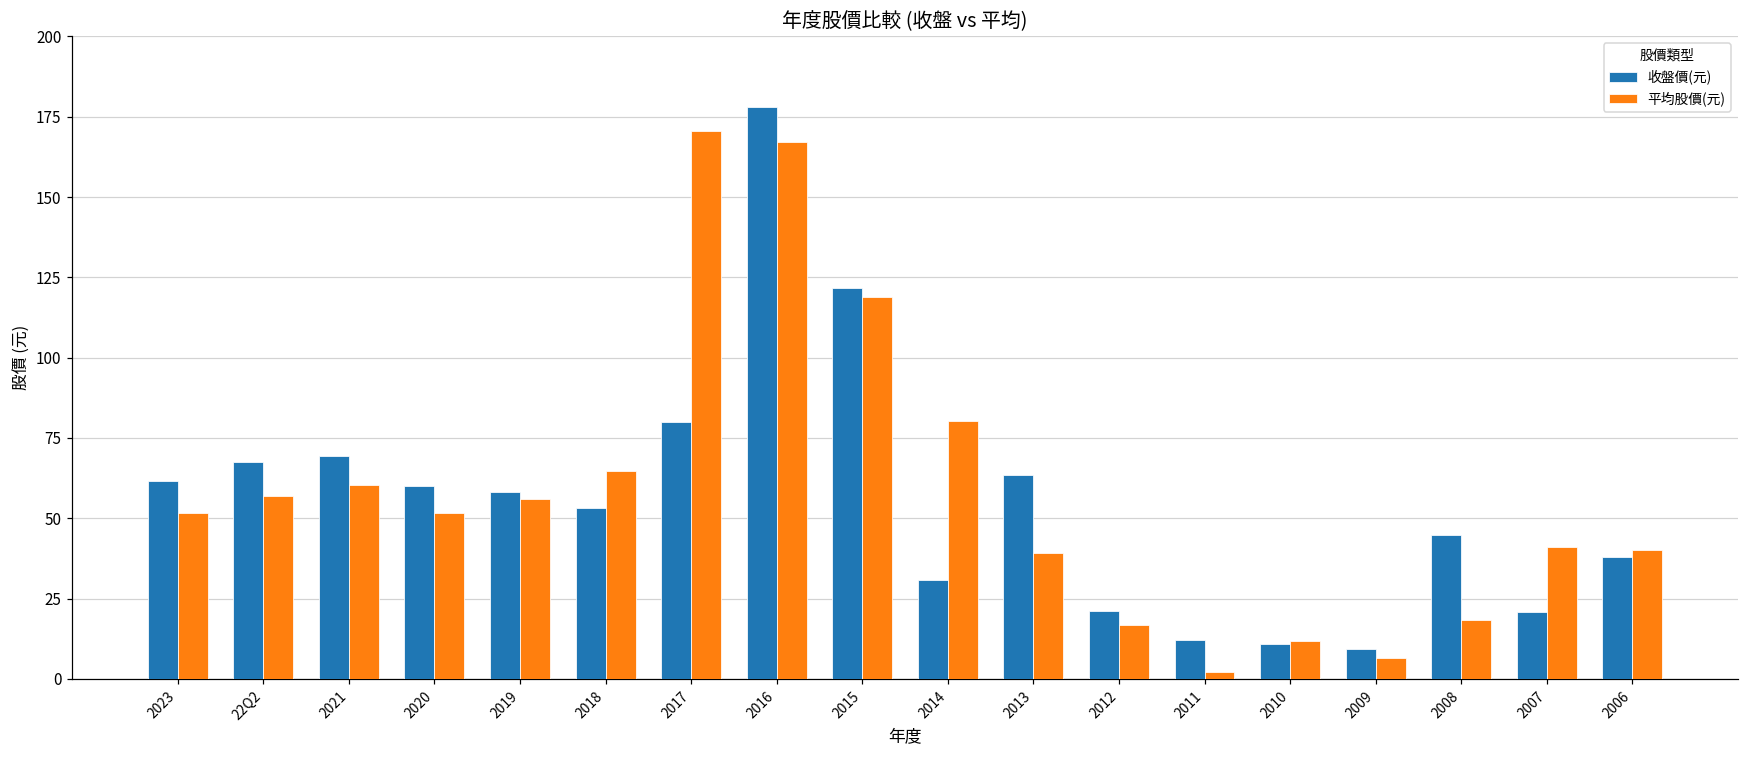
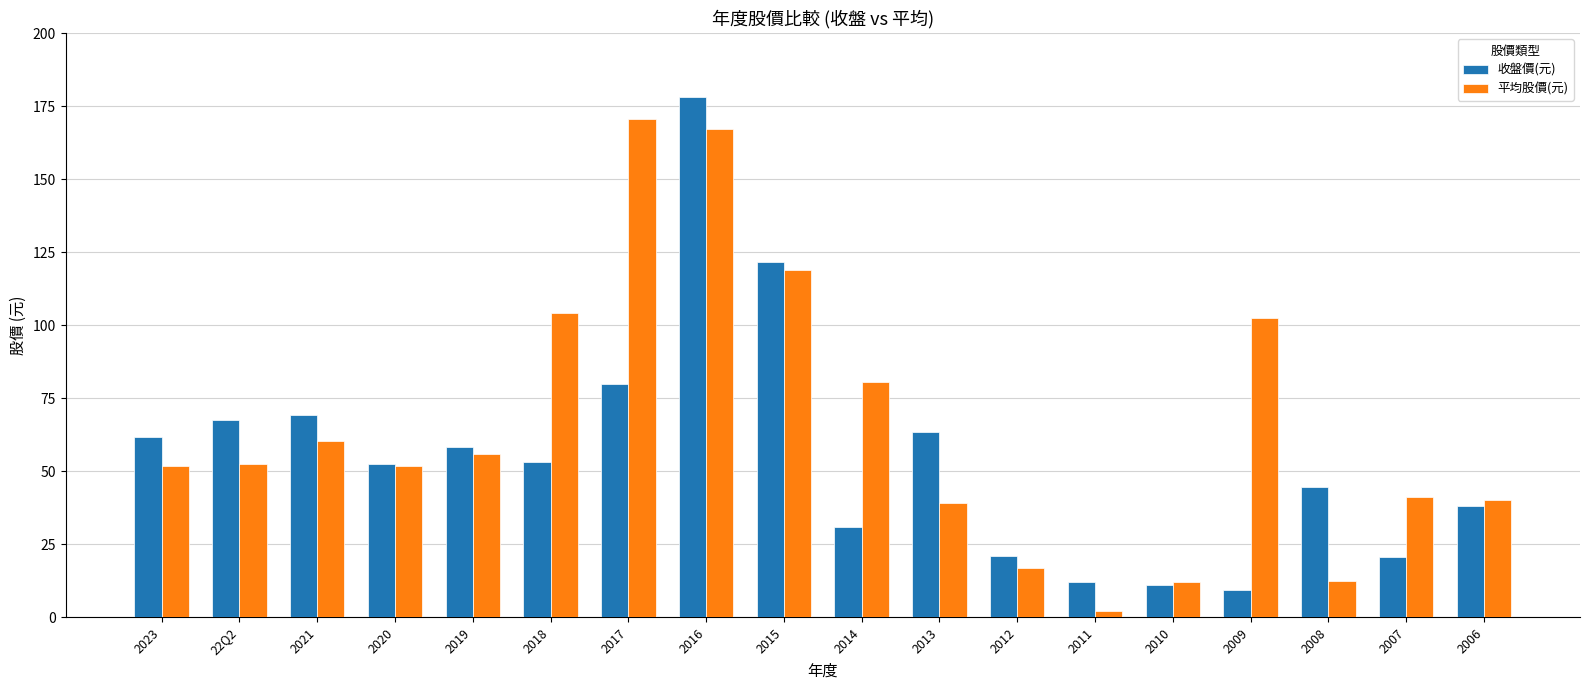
  {
    "收盤價(元)": {
      "2023": 62,
      "22Q2": 68,
      "2021": 69,
-     "2020": 60,
+     "2020": 53,
      "2019": 58,
      "2018": 53,
      "2017": 80,
      "2016": 178,
      "2015": 122,
      "2014": 31,
      "2013": 63,
      "2012": 21,
      "2011": 12,
      "2010": 11,
      "2009": 9,
      "2008": 45,
      "2007": 21,
      "2006": 38
    },
    "平均股價(元)": {
      "2023": 52,
-     "22Q2": 57,
+     "22Q2": 53,
      "2021": 60,
      "2020": 52,
      "2019": 56,
-     "2018": 65,
+     "2018": 104,
      "2017": 171,
      "2016": 167,
      "2015": 119,
      "2014": 80,
      "2013": 39,
      "2012": 17,
      "2011": 2,
      "2010": 12,
-     "2009": 6,
-     "2008": 18,
+     "2009": 102,
+     "2008": 13,
      "2007": 41,
      "2006": 40
    }
  }
